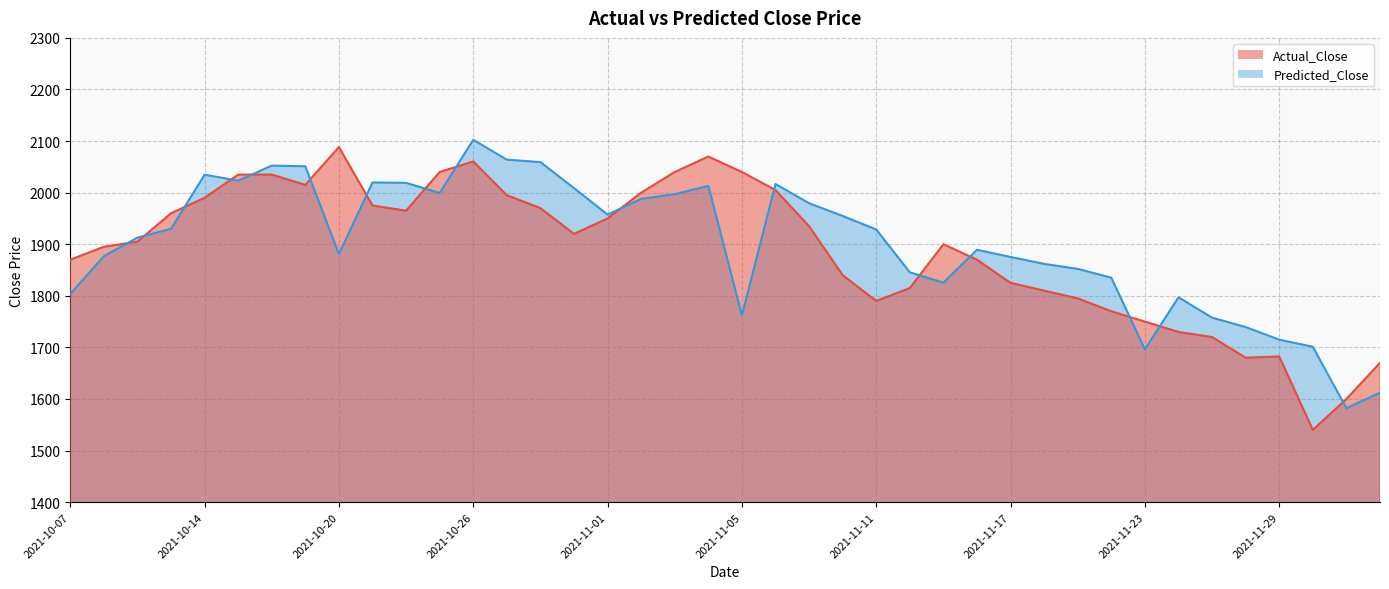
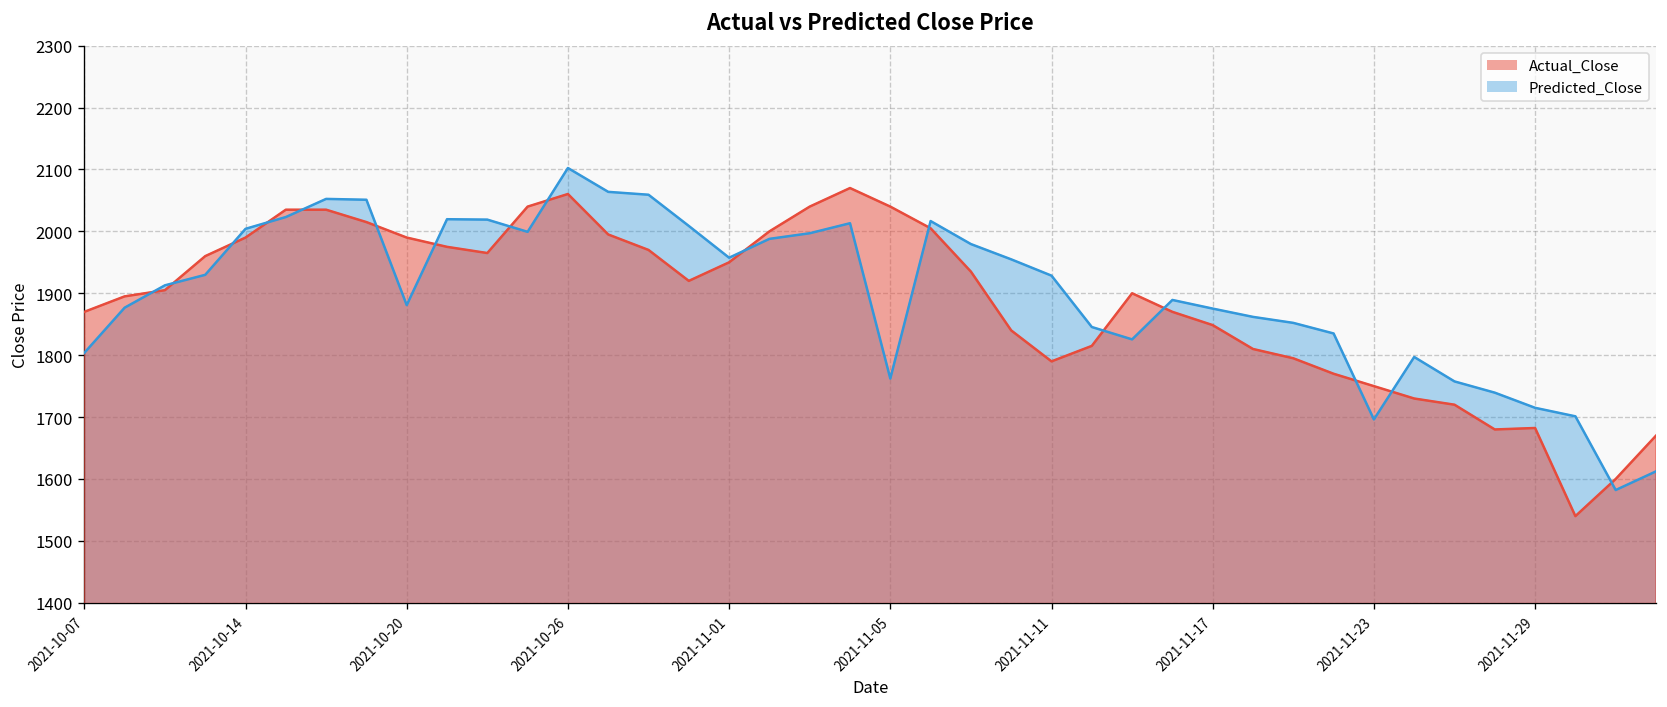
  {
    "Actual_Close": {
      "2021-10-07": 1870,
      "2021-10-14": 1990,
-     "2021-10-20": 2090,
+     "2021-10-20": 1990,
      "2021-10-26": 2060,
      "2021-11-01": 1950,
      "2021-11-05": 2040,
      "2021-11-11": 1790,
-     "2021-11-17": 1820,
+     "2021-11-17": 1850,
      "2021-11-23": 1750,
      "2021-11-29": 1680
    },
    "Predicted_Close": {
      "2021-10-07": 1800,
-     "2021-10-14": 2030,
+     "2021-10-14": 2000,
      "2021-10-20": 1880,
      "2021-10-26": 2100,
      "2021-11-01": 1960,
      "2021-11-05": 1760,
      "2021-11-11": 1930,
      "2021-11-17": 1880,
      "2021-11-23": 1700,
      "2021-11-29": 1710
    }
  }
